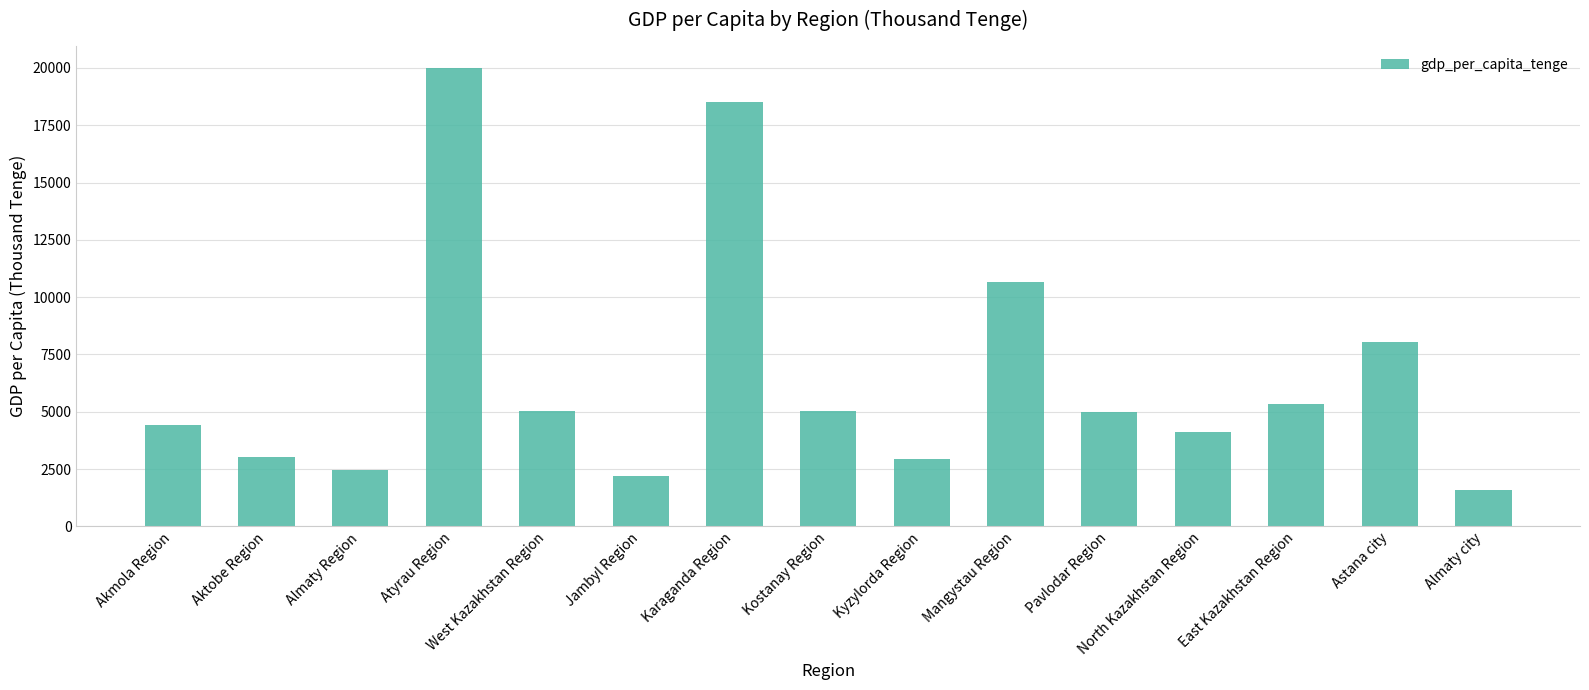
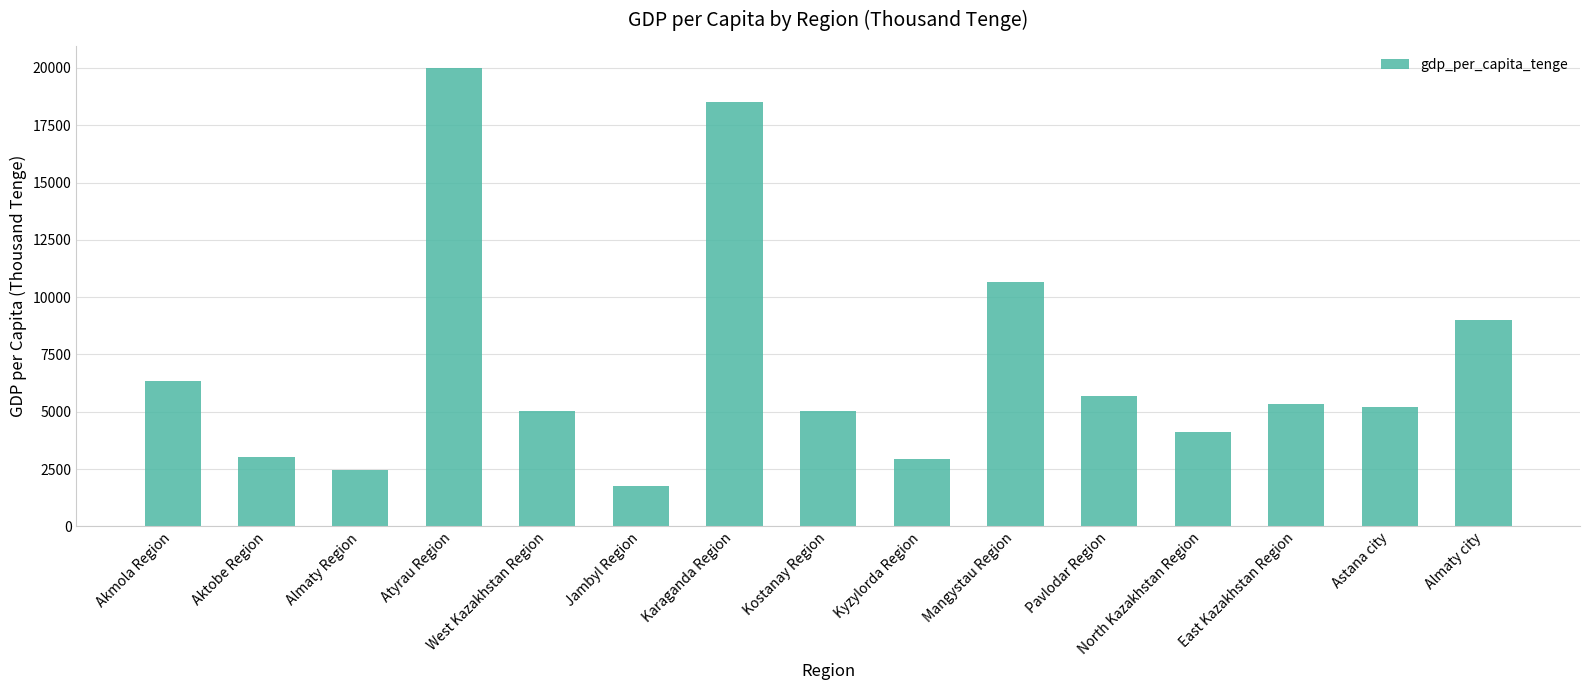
  {
-   "Akmola Region": 4400,
+   "Akmola Region": 6300,
    "Aktobe Region": 3000,
    "Almaty Region": 2500,
    "Atyrau Region": 20000,
    "West Kazakhstan Region": 5000,
-   "Jambyl Region": 2200,
+   "Jambyl Region": 1700,
    "Karaganda Region": 18500,
    "Kostanay Region": 5000,
    "Kyzylorda Region": 2900,
    "Mangystau Region": 10700,
-   "Pavlodar Region": 5000,
+   "Pavlodar Region": 5700,
    "North Kazakhstan Region": 4100,
    "East Kazakhstan Region": 5400,
-   "Astana city": 8100,
-   "Almaty city": 1600
+   "Astana city": 5200,
+   "Almaty city": 9000
  }
